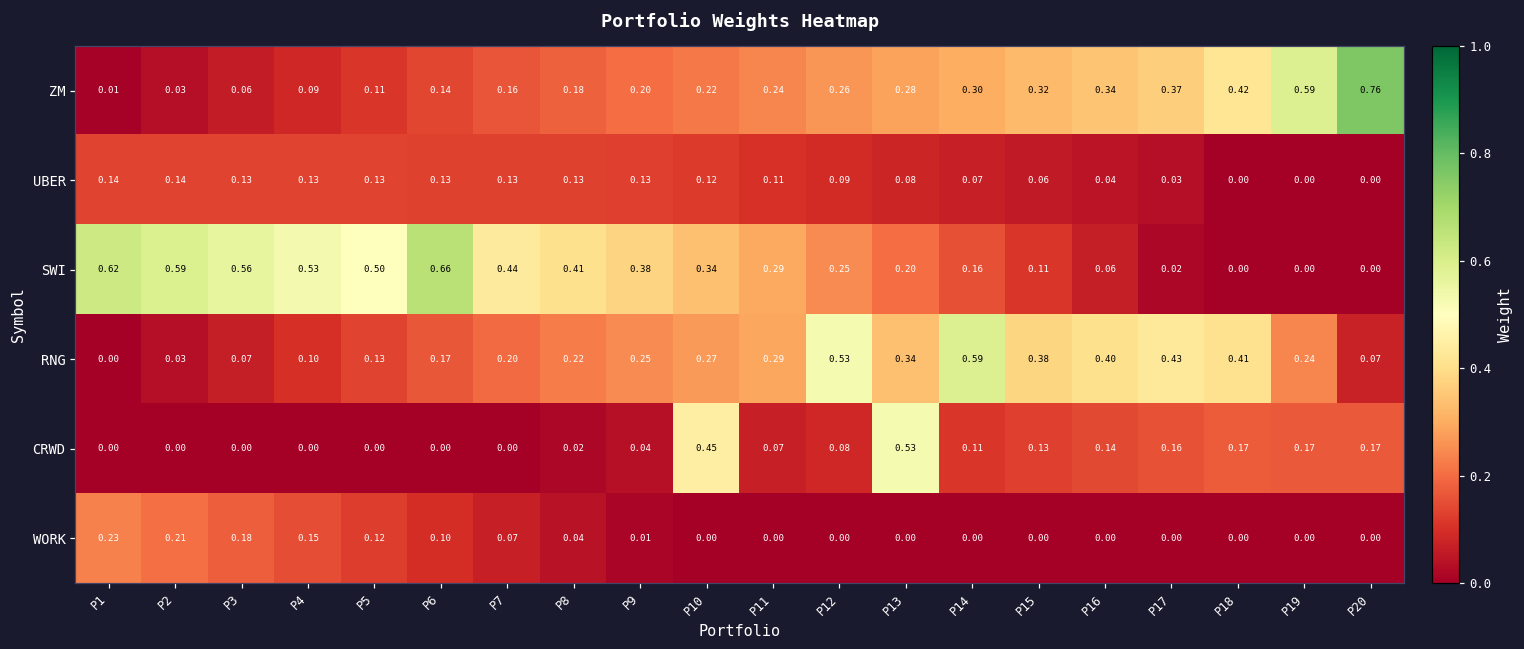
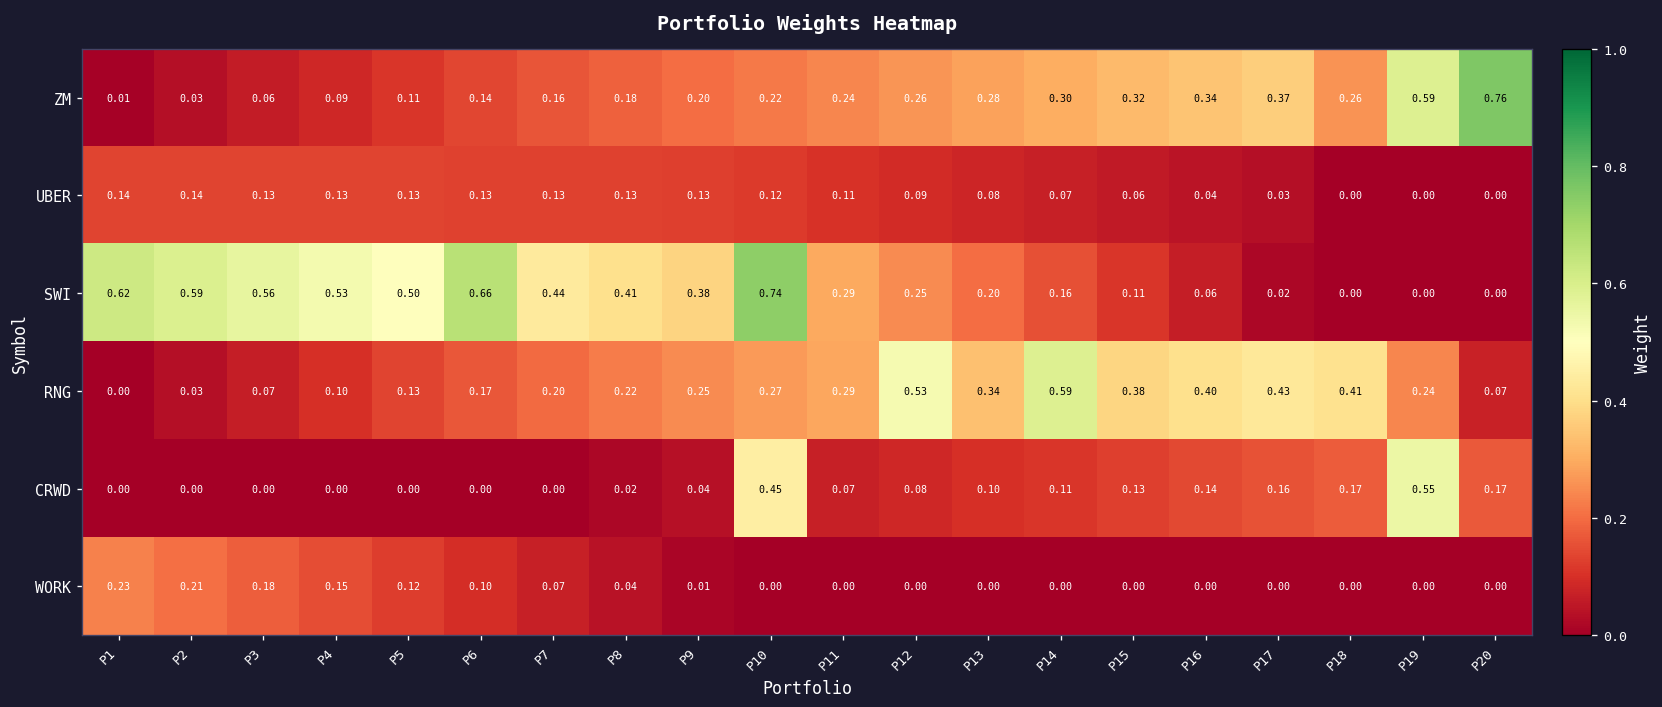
  {
    "ZM": {
      "P1": 0.01,
      "P2": 0.03,
      "P3": 0.06,
      "P4": 0.09,
      "P5": 0.11,
      "P6": 0.14,
      "P7": 0.16,
      "P8": 0.18,
      "P9": 0.20,
      "P10": 0.22,
      "P11": 0.24,
      "P12": 0.26,
      "P13": 0.28,
      "P14": 0.30,
      "P15": 0.32,
      "P16": 0.34,
      "P17": 0.37,
-     "P18": 0.42,
+     "P18": 0.26,
      "P19": 0.59,
      "P20": 0.76
    },
    "UBER": {
      "P1": 0.14,
      "P2": 0.14,
      "P3": 0.13,
      "P4": 0.13,
      "P5": 0.13,
      "P6": 0.13,
      "P7": 0.13,
      "P8": 0.13,
      "P9": 0.13,
      "P10": 0.12,
      "P11": 0.11,
      "P12": 0.09,
      "P13": 0.08,
      "P14": 0.07,
      "P15": 0.06,
      "P16": 0.04,
      "P17": 0.03,
      "P18": 0.00,
      "P19": 0.00,
      "P20": 0.00
    },
    "SWI": {
      "P1": 0.62,
      "P2": 0.59,
      "P3": 0.56,
      "P4": 0.53,
      "P5": 0.50,
      "P6": 0.66,
      "P7": 0.44,
      "P8": 0.41,
      "P9": 0.38,
-     "P10": 0.34,
+     "P10": 0.74,
      "P11": 0.29,
      "P12": 0.25,
      "P13": 0.20,
      "P14": 0.16,
      "P15": 0.11,
      "P16": 0.06,
      "P17": 0.02,
      "P18": 0.00,
      "P19": 0.00,
      "P20": 0.00
    },
    "RNG": {
      "P1": 0.00,
      "P2": 0.03,
      "P3": 0.07,
      "P4": 0.10,
      "P5": 0.13,
      "P6": 0.17,
      "P7": 0.20,
      "P8": 0.22,
      "P9": 0.25,
      "P10": 0.27,
      "P11": 0.29,
      "P12": 0.53,
      "P13": 0.34,
      "P14": 0.59,
      "P15": 0.38,
      "P16": 0.40,
      "P17": 0.43,
      "P18": 0.41,
      "P19": 0.24,
      "P20": 0.07
    },
    "CRWD": {
      "P1": 0.00,
      "P2": 0.00,
      "P3": 0.00,
      "P4": 0.00,
      "P5": 0.00,
      "P6": 0.00,
      "P7": 0.00,
      "P8": 0.02,
      "P9": 0.04,
      "P10": 0.45,
      "P11": 0.07,
      "P12": 0.08,
-     "P13": 0.53,
+     "P13": 0.10,
      "P14": 0.11,
      "P15": 0.13,
      "P16": 0.14,
      "P17": 0.16,
      "P18": 0.17,
-     "P19": 0.17,
+     "P19": 0.55,
      "P20": 0.17
    },
    "WORK": {
      "P1": 0.23,
      "P2": 0.21,
      "P3": 0.18,
      "P4": 0.15,
      "P5": 0.12,
      "P6": 0.10,
      "P7": 0.07,
      "P8": 0.04,
      "P9": 0.01,
      "P10": 0.00,
      "P11": 0.00,
      "P12": 0.00,
      "P13": 0.00,
      "P14": 0.00,
      "P15": 0.00,
      "P16": 0.00,
      "P17": 0.00,
      "P18": 0.00,
      "P19": 0.00,
      "P20": 0.00
    }
  }
